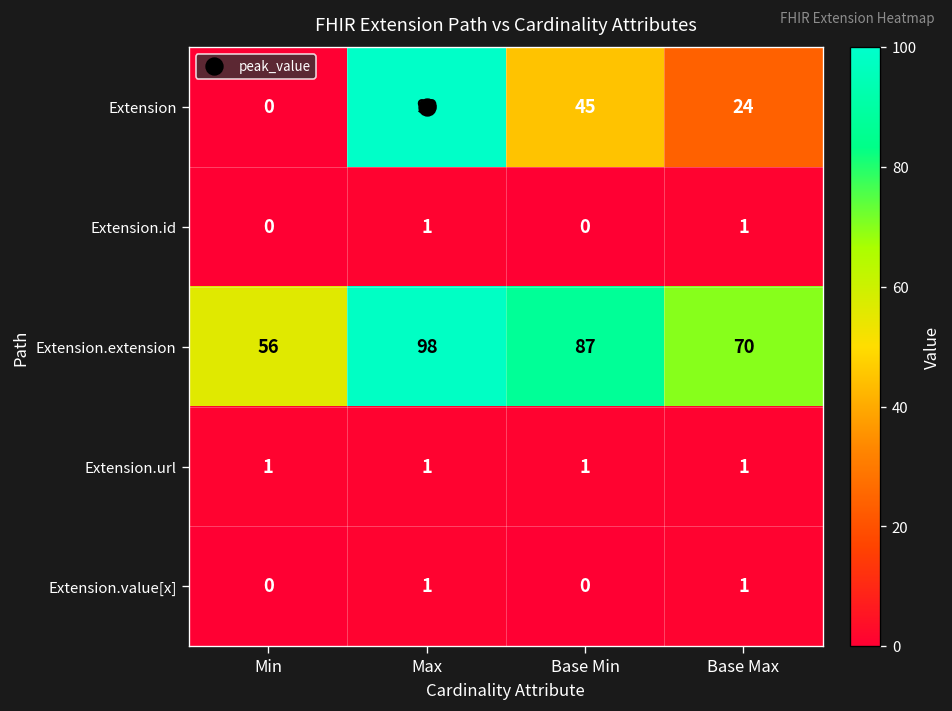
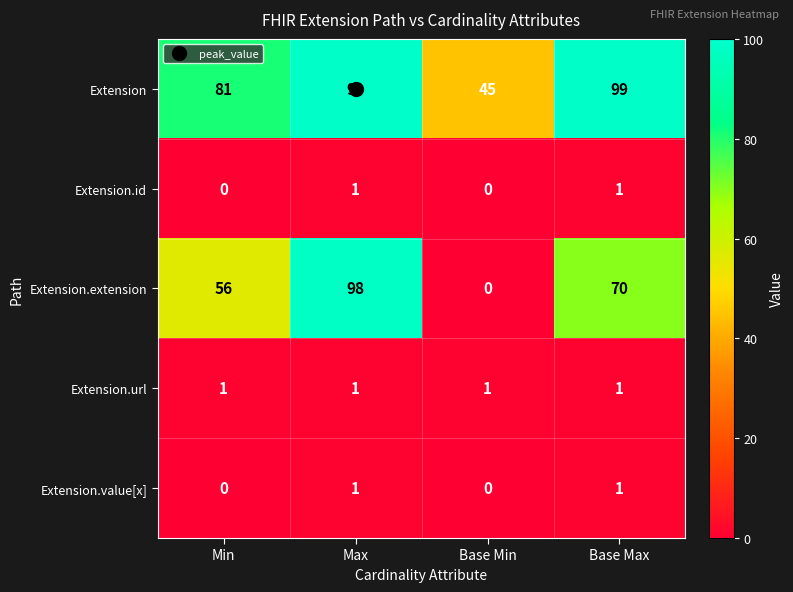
  {
    "Extension": {
-     "Min": 0,
+     "Min": 81,
      "Base Min": 45,
-     "Base Max": 24
+     "Base Max": 99
    },
    "Extension.id": {
      "Min": 0,
      "Max": 1,
      "Base Min": 0,
      "Base Max": 1
    },
    "Extension.extension": {
      "Min": 56,
      "Max": 98,
-     "Base Min": 87,
+     "Base Min": 0,
      "Base Max": 70
    },
    "Extension.url": {
      "Min": 1,
      "Max": 1,
      "Base Min": 1,
      "Base Max": 1
    },
    "Extension.value[x]": {
      "Min": 0,
      "Max": 1,
      "Base Min": 0,
      "Base Max": 1
    }
  }
